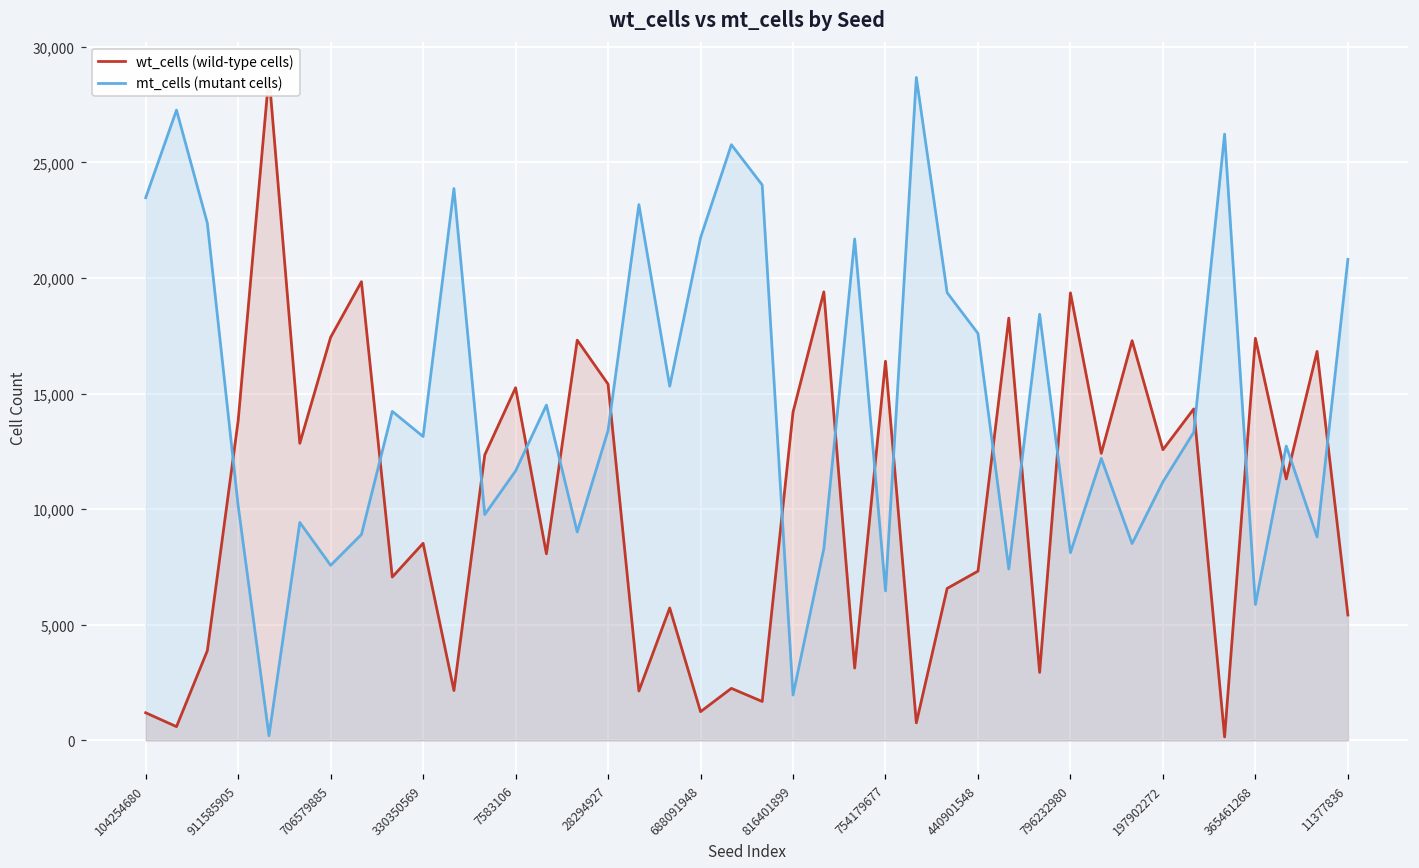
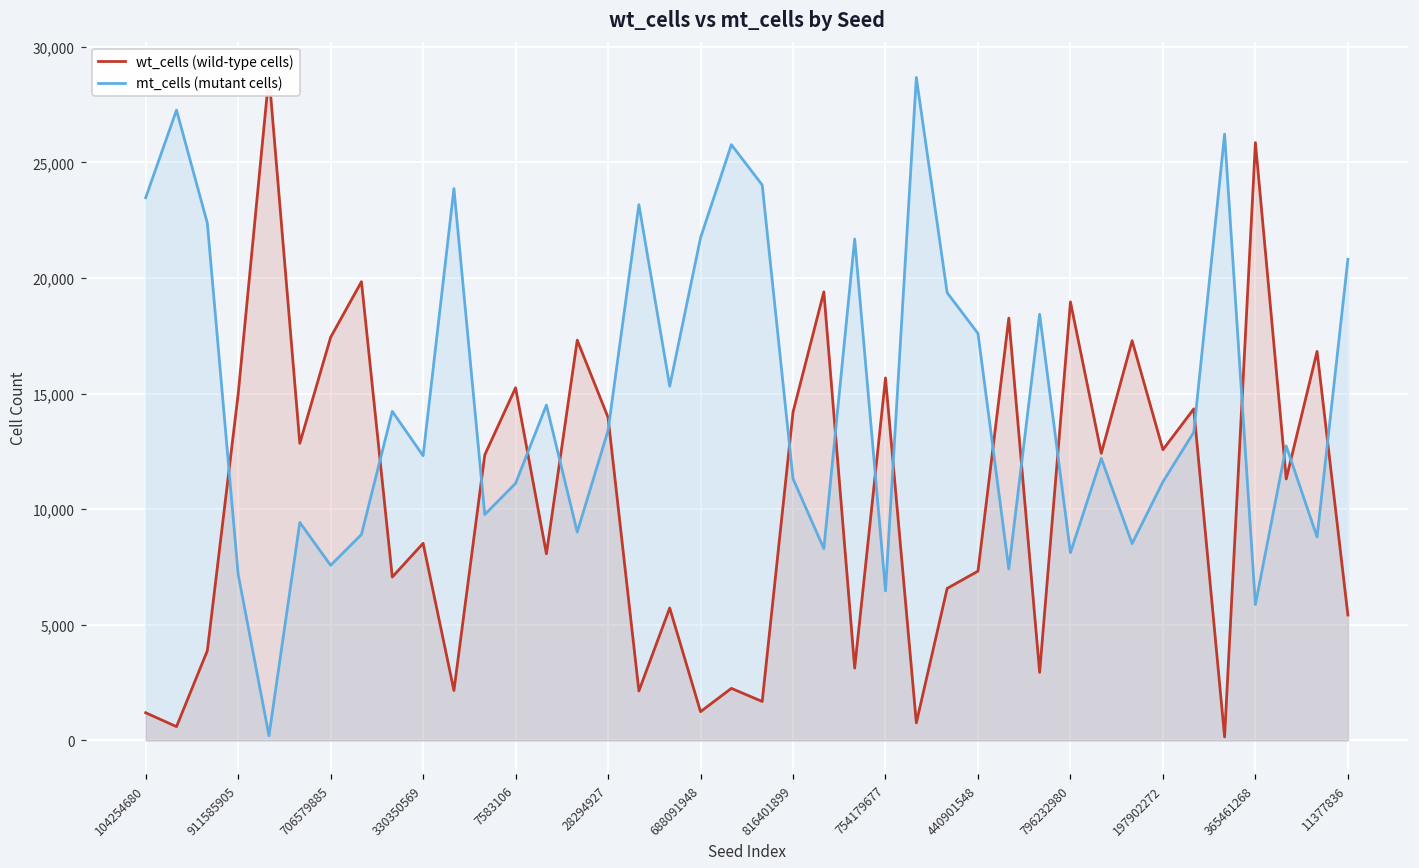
  {
    "wt_cells (wild-type cells)": {
      "104254680": "1,200",
-     "911585905": "13,800",
+     "911585905": "15,000",
      "706579885": "17,400",
      "330350569": "8,500",
      "7583106": "15,300",
-     "28294927": "15,400",
+     "28294927": "14,000",
      "688091948": "1,200",
      "816401899": "14,200",
-     "754179677": "16,400",
+     "754179677": "15,700",
      "440901548": "7,300",
-     "796232980": "19,400",
+     "796232980": "19,000",
      "197902272": "12,600",
-     "365461268": "17,400",
+     "365461268": "25,900",
      "11377836": "5,400"
    },
    "mt_cells (mutant cells)": {
      "104254680": "23,500",
-     "911585905": "10,200",
+     "911585905": "7,200",
      "706579885": "7,600",
-     "330350569": "13,100",
-     "7583106": "11,700",
+     "330350569": "12,300",
+     "7583106": "11,100",
      "28294927": "13,400",
      "688091948": "21,700",
-     "816401899": "2,000",
+     "816401899": "11,300",
      "754179677": "6,500",
      "440901548": "17,600",
      "796232980": "8,100",
      "197902272": "11,200",
      "365461268": "5,900",
      "11377836": "20,800"
    }
  }
